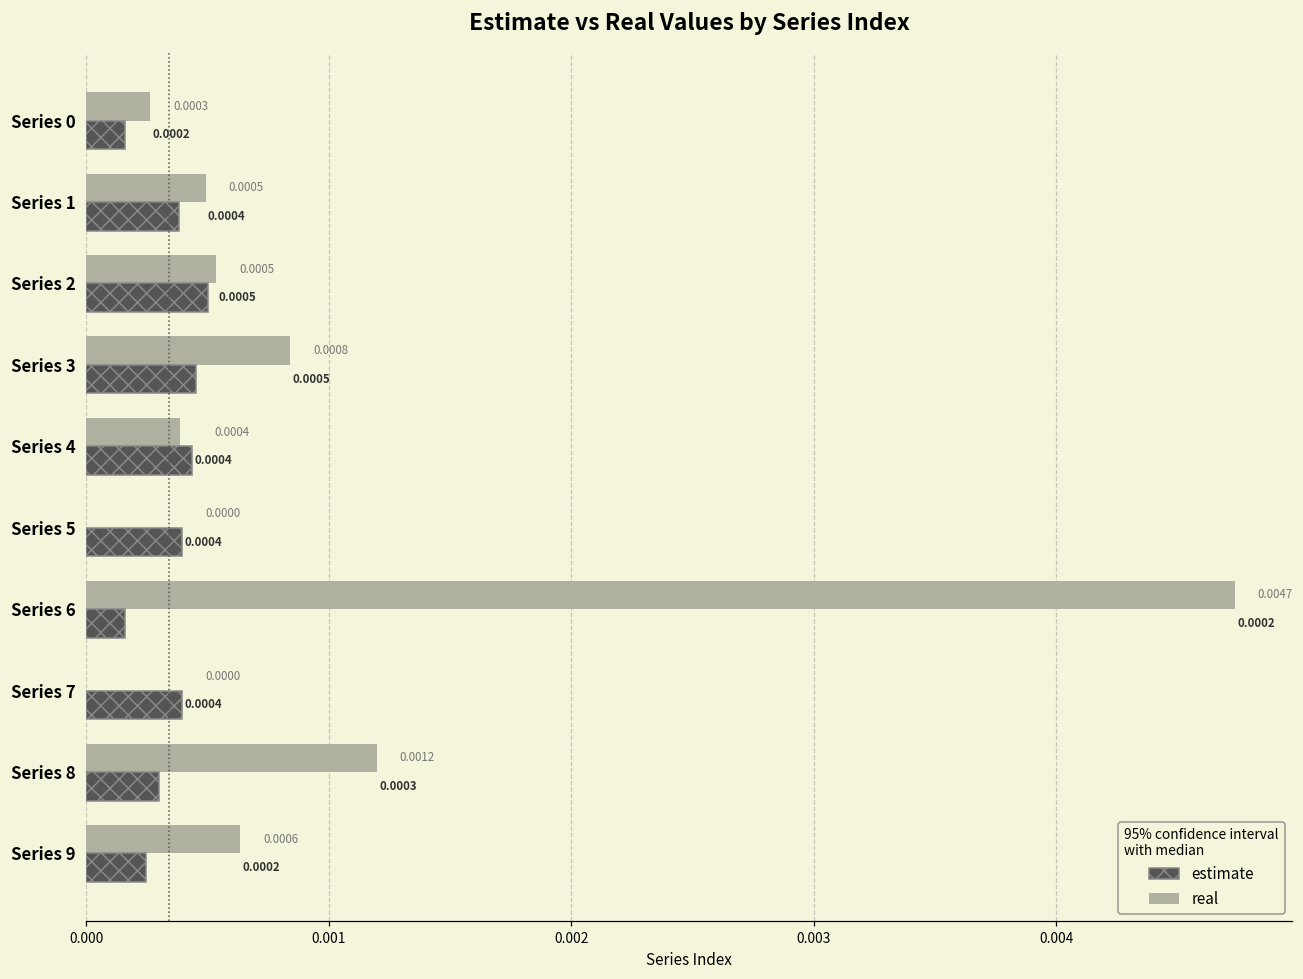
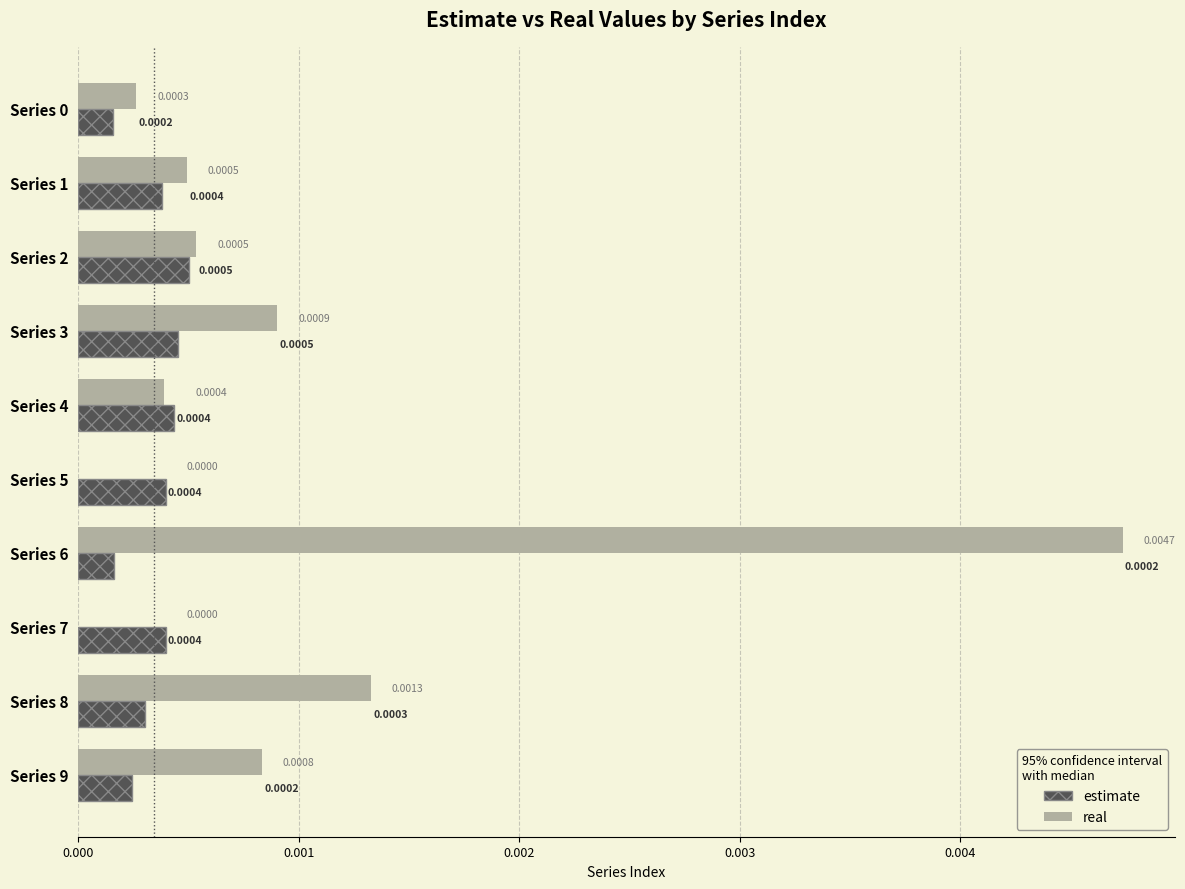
  {
    "real": {
      "Series 0": 0.0003,
      "Series 1": 0.0005,
      "Series 2": 0.0005,
-     "Series 3": 0.0008,
+     "Series 3": 0.0009,
      "Series 6": 0.0047,
-     "Series 8": 0.0012,
-     "Series 9": 0.0006
+     "Series 8": 0.0013,
+     "Series 9": 0.0008
    },
    "estimate": {
      "Series 2": 0.0005,
      "Series 4": 0.0004,
      "Series 5": 0.0004,
      "Series 7": 0.0004
    }
  }
